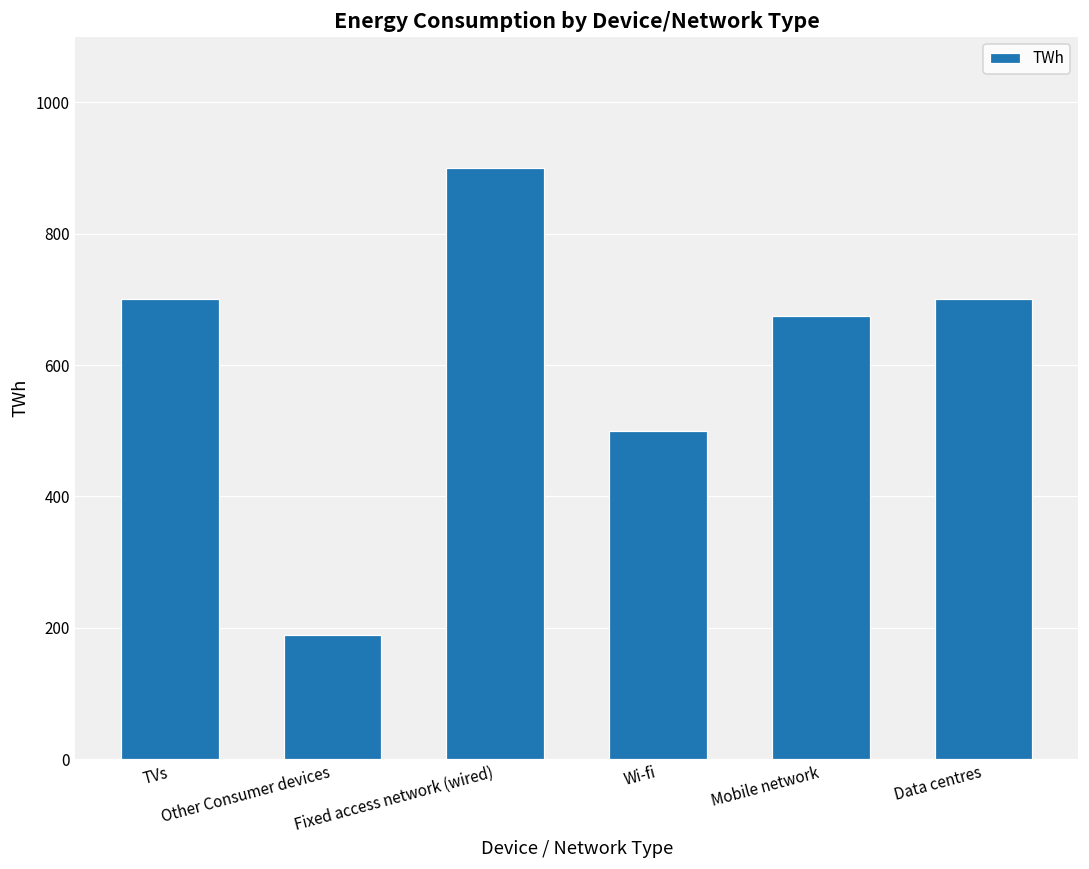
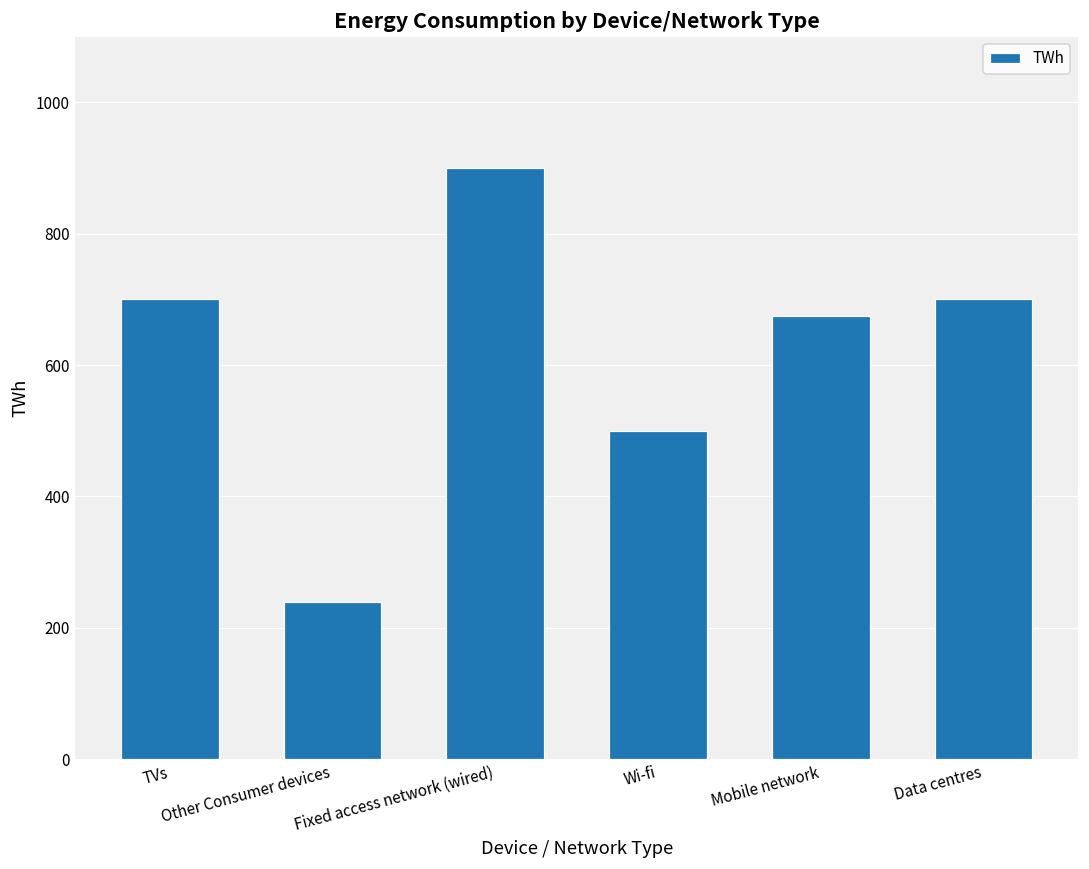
  {
    "TVs": 700,
-   "Other Consumer devices": 190,
+   "Other Consumer devices": 240,
    "Fixed access network (wired)": 900,
    "Wi-fi": 500,
    "Mobile network": 680,
    "Data centres": 700
  }
